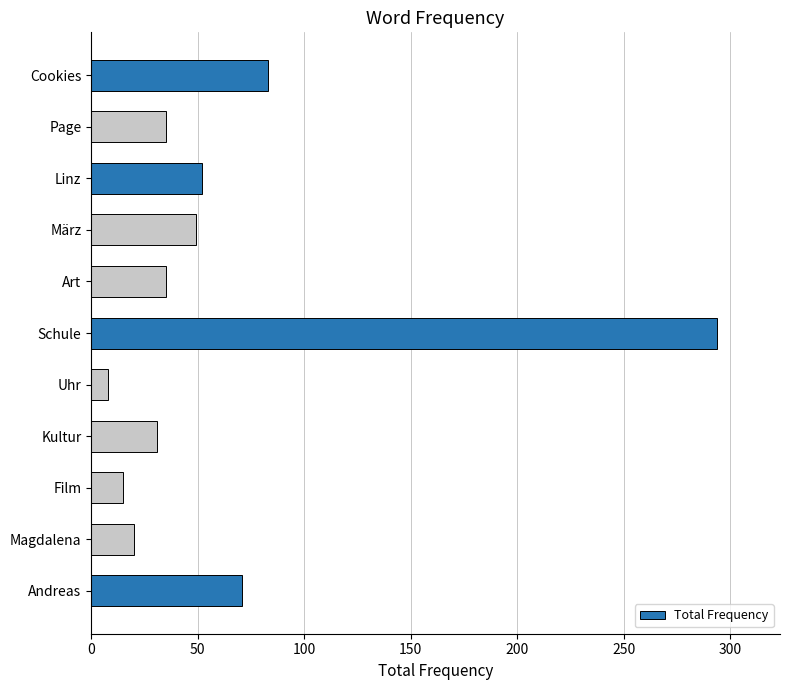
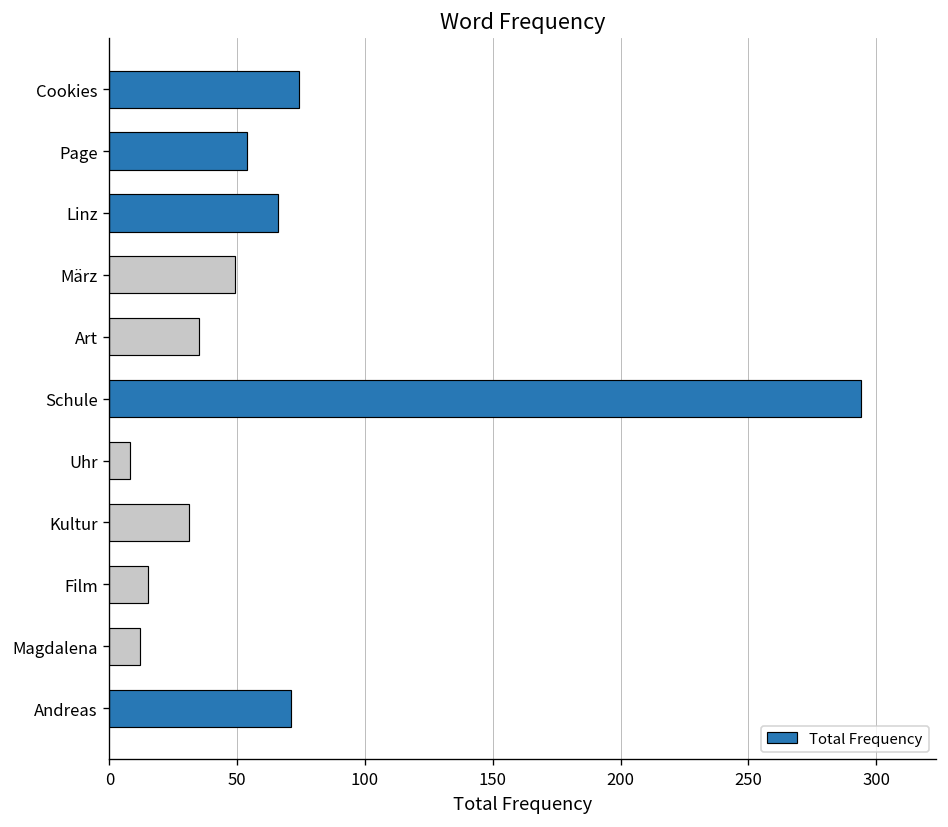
  {
-   "Cookies": 83,
-   "Page": 35,
-   "Linz": 52,
+   "Cookies": 74,
+   "Page": 54,
+   "Linz": 66,
    "März": 49,
    "Art": 35,
    "Schule": 294,
    "Uhr": 8,
    "Kultur": 31,
    "Film": 15,
-   "Magdalena": 20,
+   "Magdalena": 12,
    "Andreas": 71
  }
